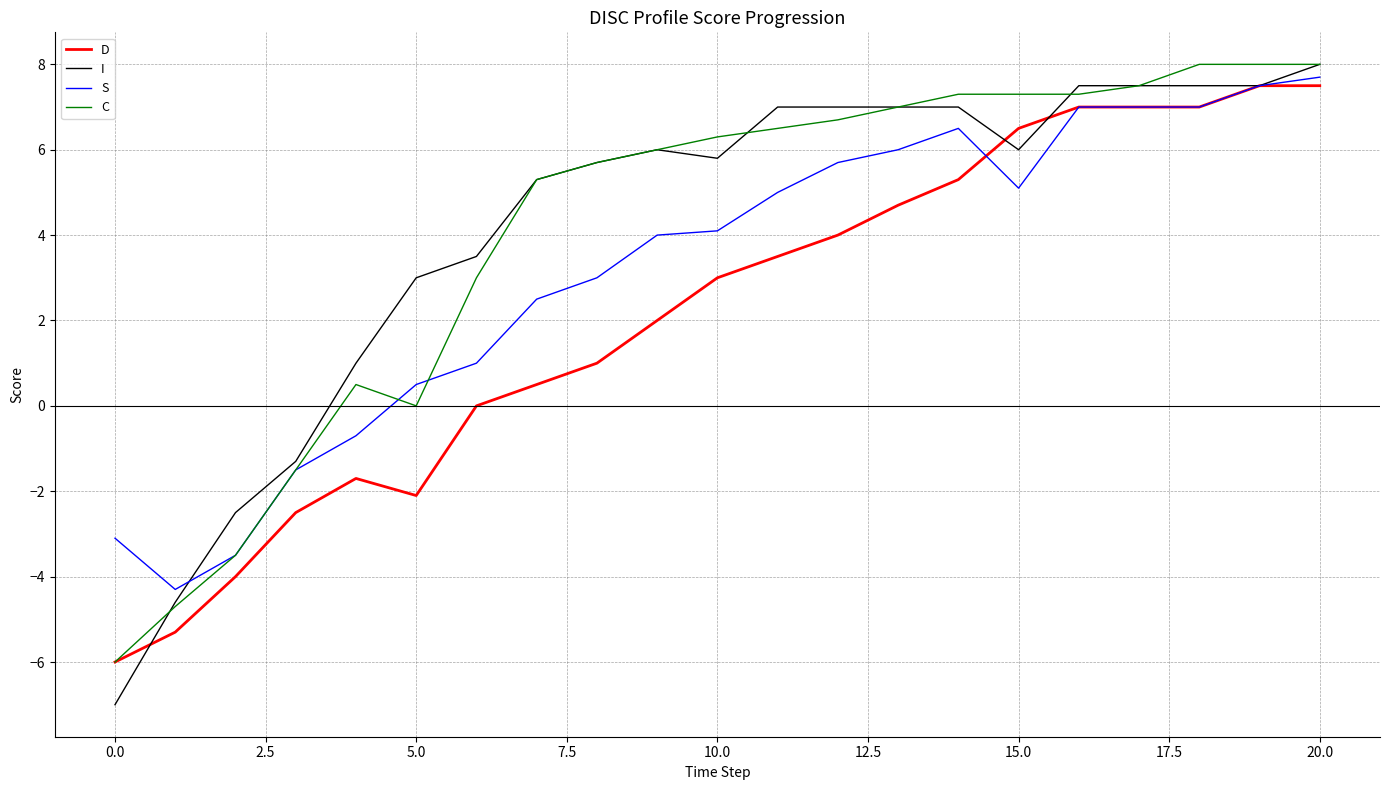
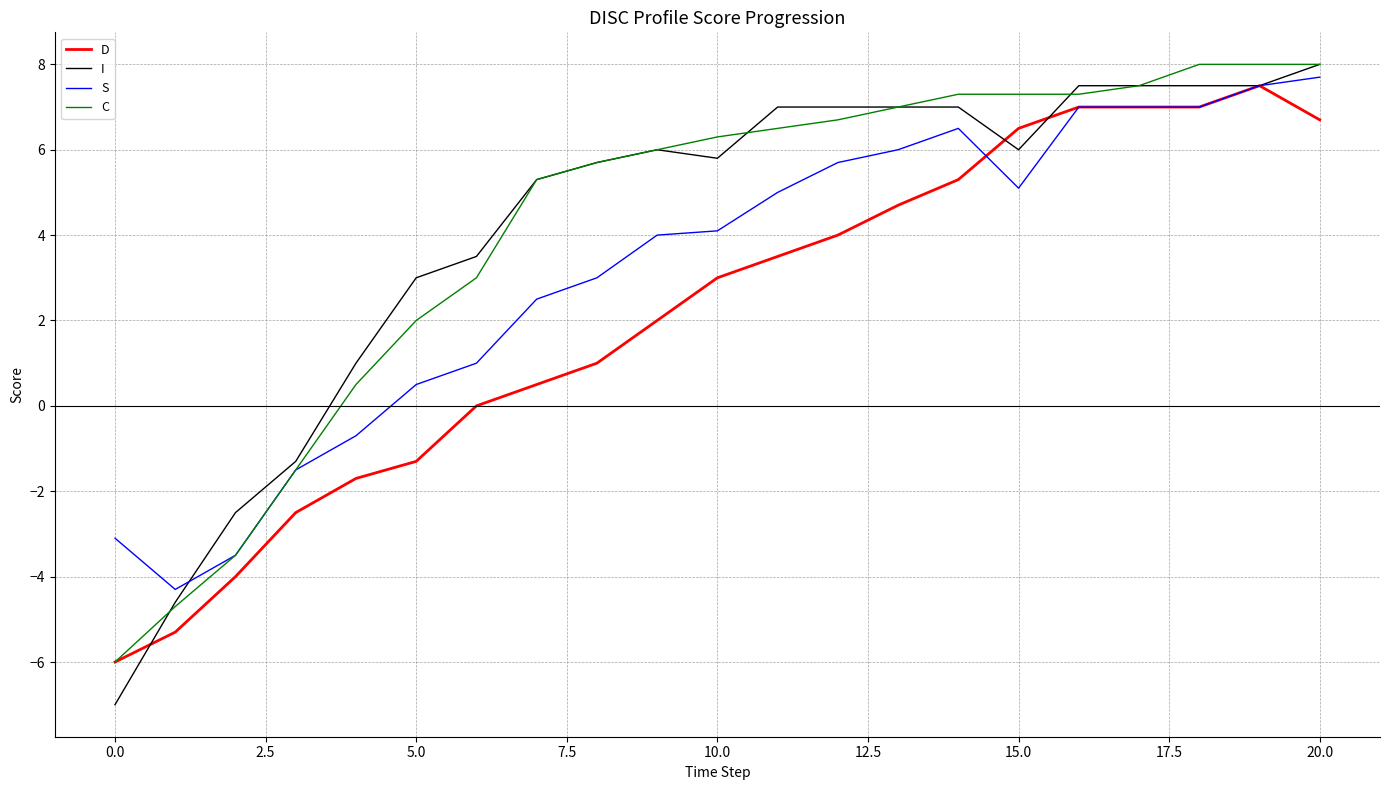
  {
    "D": {
-     "5.0": -2.1,
+     "5.0": -1.3,
      "10.0": 3.0,
      "15.0": 6.5,
-     "20.0": 7.5
+     "20.0": 6.7
    },
    "I": {
      "0.0": -7.0,
      "5.0": 3.0,
      "10.0": 5.8,
      "15.0": 6.0
    },
    "S": {
      "0.0": -3.1,
      "5.0": 0.5,
      "10.0": 4.1,
      "15.0": 5.1,
      "20.0": 7.7
    },
    "C": {
-     "5.0": 0,
+     "5.0": 2,
      "10.0": 6.3,
      "15.0": 7.3
    }
  }
